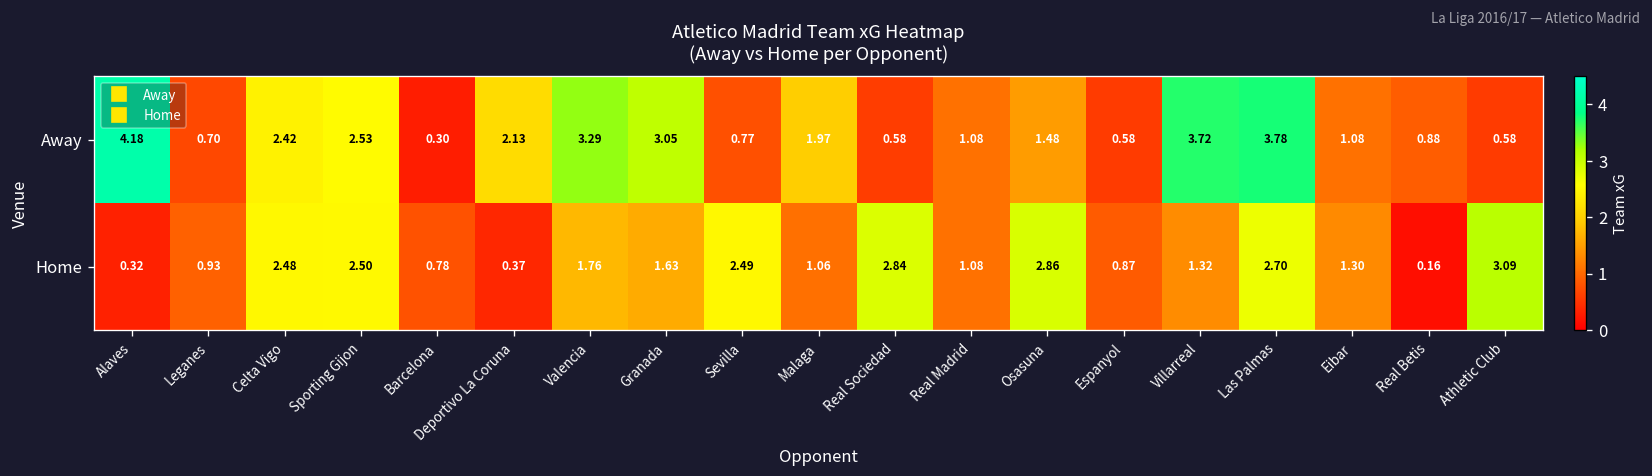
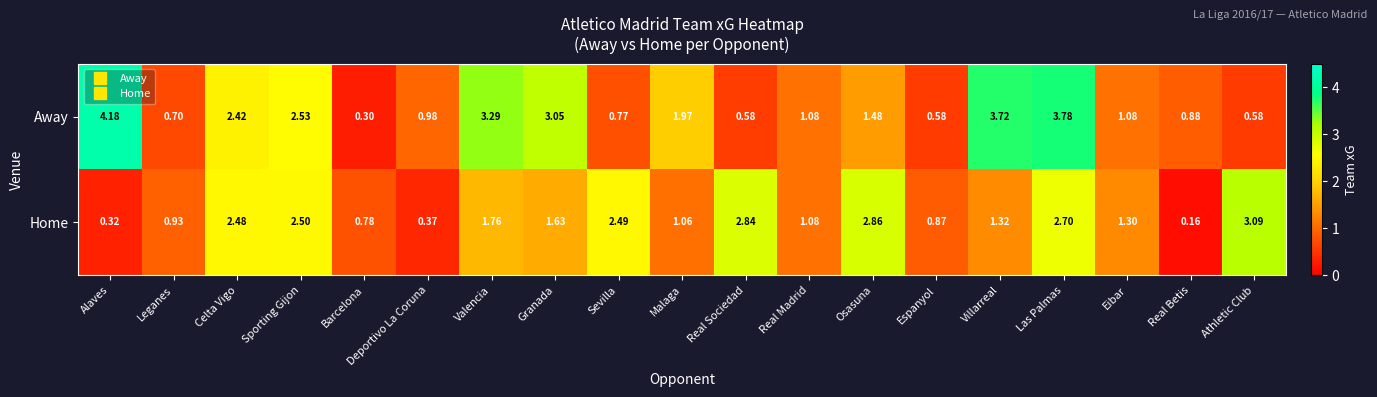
  {
    "Away": {
      "Alaves": 4.18,
      "Leganes": 0.70,
      "Celta Vigo": 2.42,
      "Sporting Gijon": 2.53,
      "Barcelona": 0.30,
-     "Deportivo La Coruna": 2.13,
+     "Deportivo La Coruna": 0.98,
      "Valencia": 3.29,
      "Granada": 3.05,
      "Sevilla": 0.77,
      "Malaga": 1.97,
      "Real Sociedad": 0.58,
      "Real Madrid": 1.08,
      "Osasuna": 1.48,
      "Espanyol": 0.58,
      "Villarreal": 3.72,
      "Las Palmas": 3.78,
      "Eibar": 1.08,
      "Real Betis": 0.88,
      "Athletic Club": 0.58
    },
    "Home": {
      "Alaves": 0.32,
      "Leganes": 0.93,
      "Celta Vigo": 2.48,
      "Sporting Gijon": 2.50,
      "Barcelona": 0.78,
      "Deportivo La Coruna": 0.37,
      "Valencia": 1.76,
      "Granada": 1.63,
      "Sevilla": 2.49,
      "Malaga": 1.06,
      "Real Sociedad": 2.84,
      "Real Madrid": 1.08,
      "Osasuna": 2.86,
      "Espanyol": 0.87,
      "Villarreal": 1.32,
      "Las Palmas": 2.70,
      "Eibar": 1.30,
      "Real Betis": 0.16,
      "Athletic Club": 3.09
    }
  }
